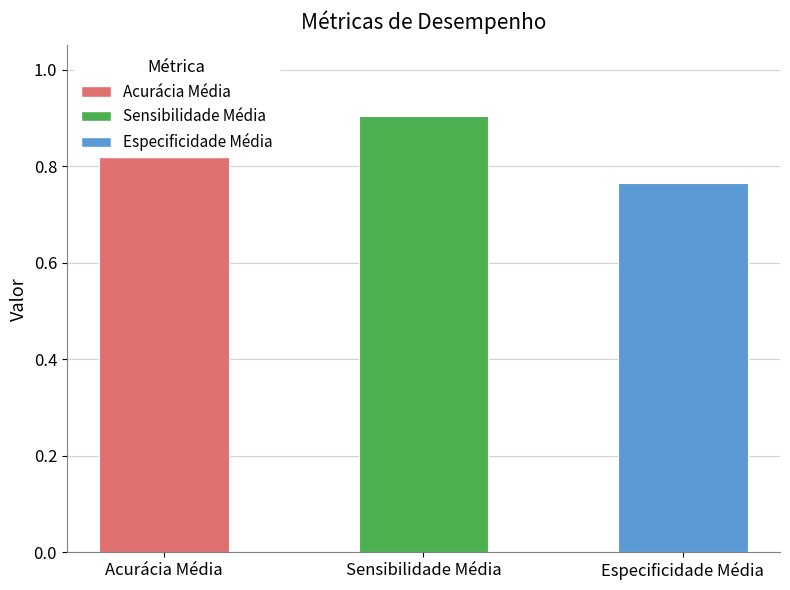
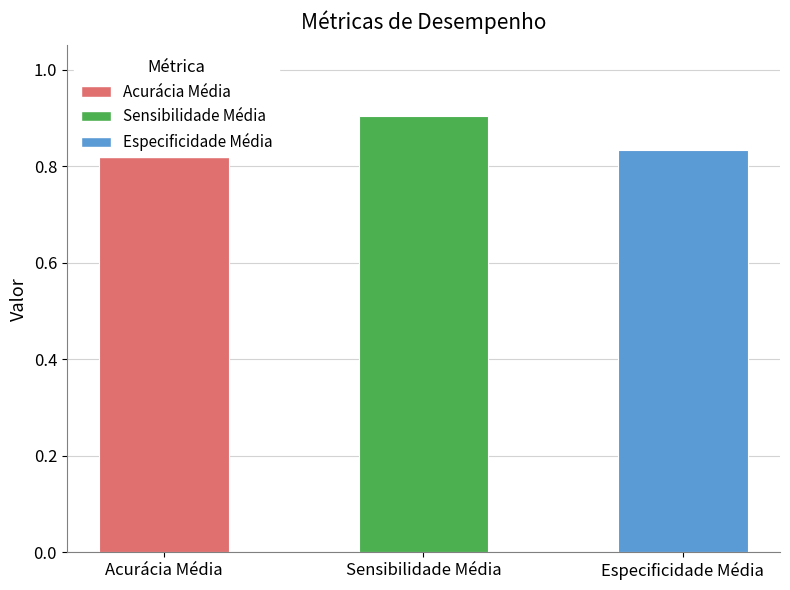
  {
    "Sensibilidade Média": 0.90,
-   "Especificidade Média": 0.76
+   "Especificidade Média": 0.83
  }
